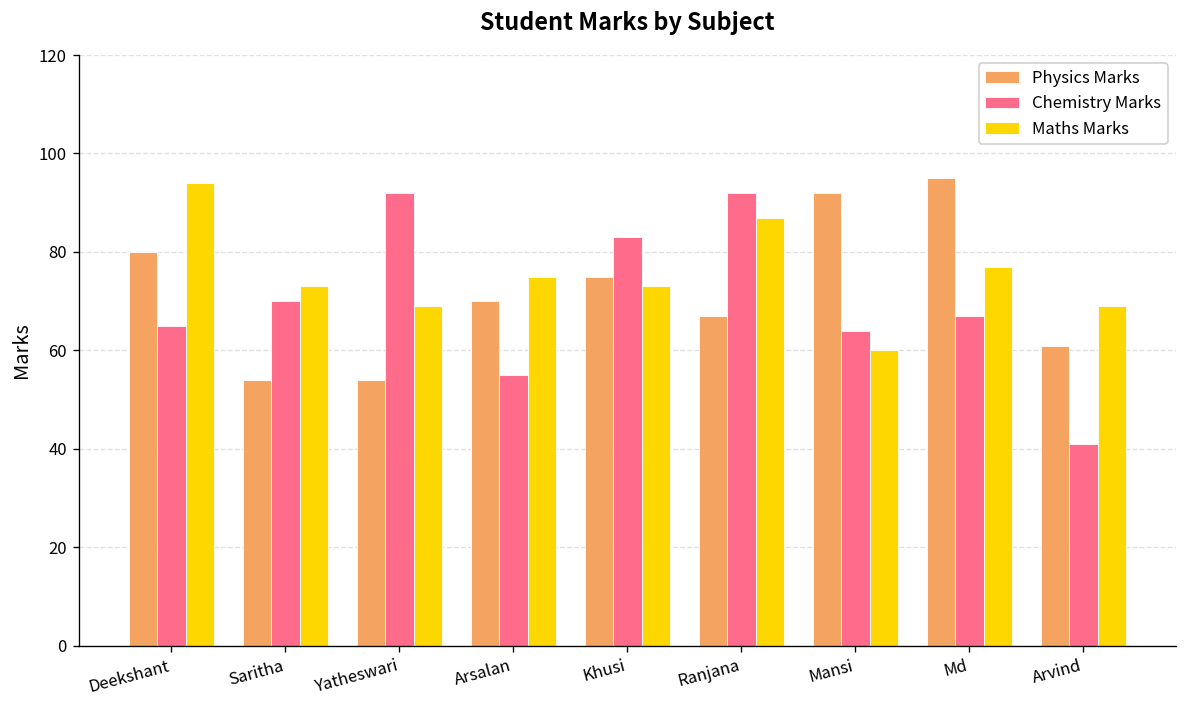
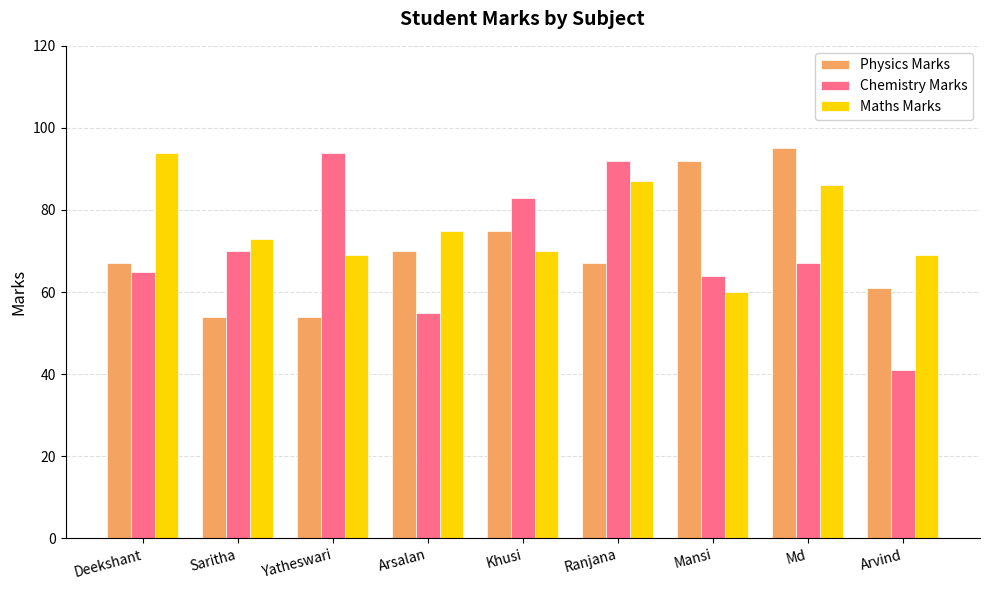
  {
    "Physics Marks": {
-     "Deekshant": 80,
+     "Deekshant": 67,
      "Saritha": 54,
      "Yatheswari": 54,
      "Arsalan": 70,
      "Khusi": 75,
      "Ranjana": 67,
      "Mansi": 92,
      "Md": 95,
      "Arvind": 61
    },
    "Chemistry Marks": {
      "Deekshant": 65,
      "Saritha": 70,
-     "Yatheswari": 92,
+     "Yatheswari": 94,
      "Arsalan": 55,
      "Khusi": 83,
      "Ranjana": 92,
      "Mansi": 64,
      "Md": 67,
      "Arvind": 41
    },
    "Maths Marks": {
      "Deekshant": 94,
      "Saritha": 73,
      "Yatheswari": 69,
      "Arsalan": 75,
-     "Khusi": 73,
+     "Khusi": 70,
      "Ranjana": 87,
      "Mansi": 60,
-     "Md": 77,
+     "Md": 86,
      "Arvind": 69
    }
  }
